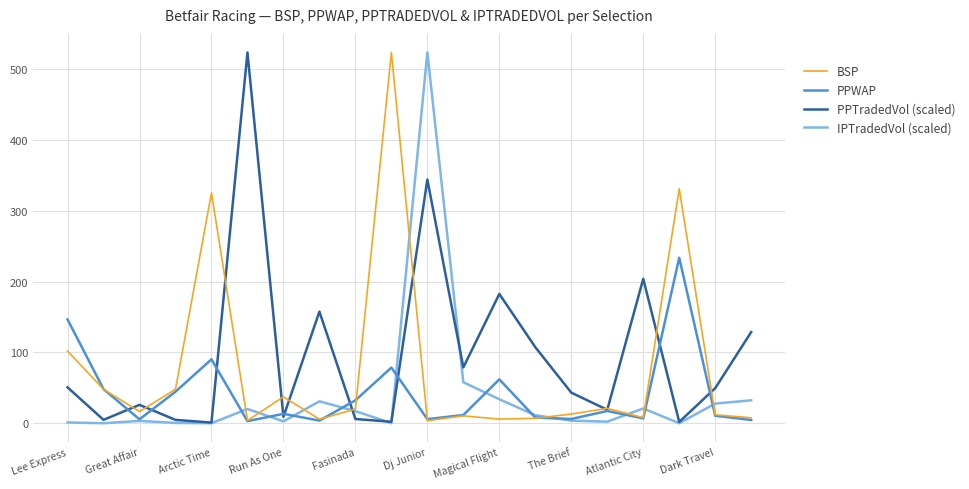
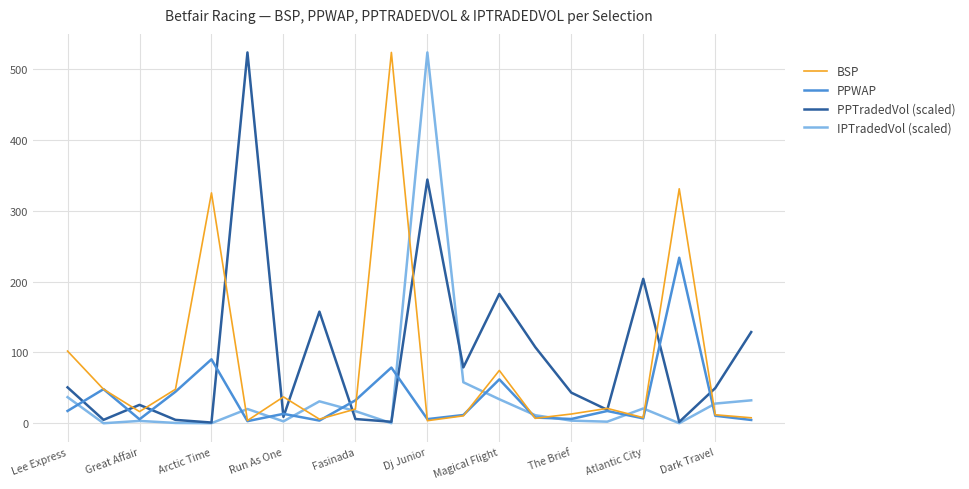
  {
    "BSP": {
      "Lee Express": 100,
      "Great Affair": 20,
      "Arctic Time": 330,
      "Run As One": 40,
-     "Magical Flight": 10,
+     "Magical Flight": 70,
      "The Brief": 10
    },
    "PPWAP": {
-     "Lee Express": 150,
+     "Lee Express": 20,
      "Arctic Time": 90,
      "Run As One": 10,
      "Fasinada": 30,
      "Magical Flight": 60
    },
    "PPTradedVol (scaled)": {
      "Lee Express": 50,
      "Great Affair": 30,
      "Run As One": 10,
      "Fasinada": 10,
      "Dj Junior": 340,
      "Magical Flight": 180,
      "The Brief": 40,
      "Atlantic City": 200,
      "Dark Travel": 50
    },
    "IPTradedVol (scaled)": {
-     "Lee Express": 0,
+     "Lee Express": 40,
      "Run As One": 0,
      "Dj Junior": 520,
      "Magical Flight": 30,
      "Atlantic City": 20,
      "Dark Travel": 30
    }
  }
